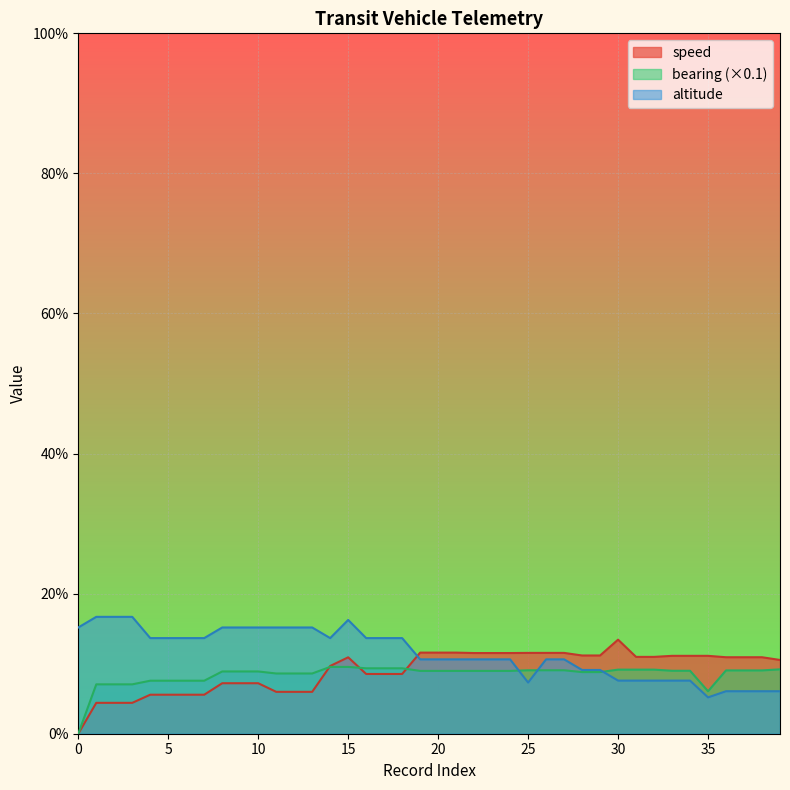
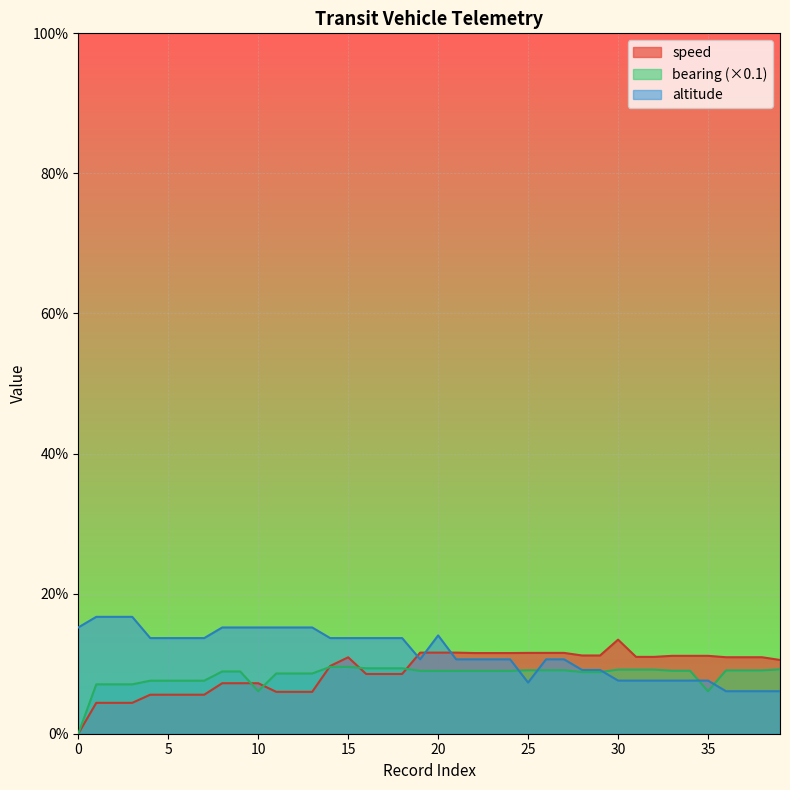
  {
    "speed": {
      "5": "6%",
      "10": "7%",
      "15": "11%",
      "20": "12%",
      "25": "12%",
      "30": "13%",
      "35": "11%"
    },
    "bearing (×0.1)": {
      "5": "8%",
-     "10": "9%",
+     "10": "6%",
      "15": "10%",
      "20": "9%",
      "25": "9%",
      "30": "9%",
      "35": "6%"
    },
    "altitude": {
      "0": "15%",
      "5": "14%",
      "10": "15%",
-     "15": "16%",
-     "20": "11%",
+     "15": "14%",
+     "20": "14%",
      "25": "7%",
      "30": "8%",
-     "35": "5%"
+     "35": "8%"
    }
  }
